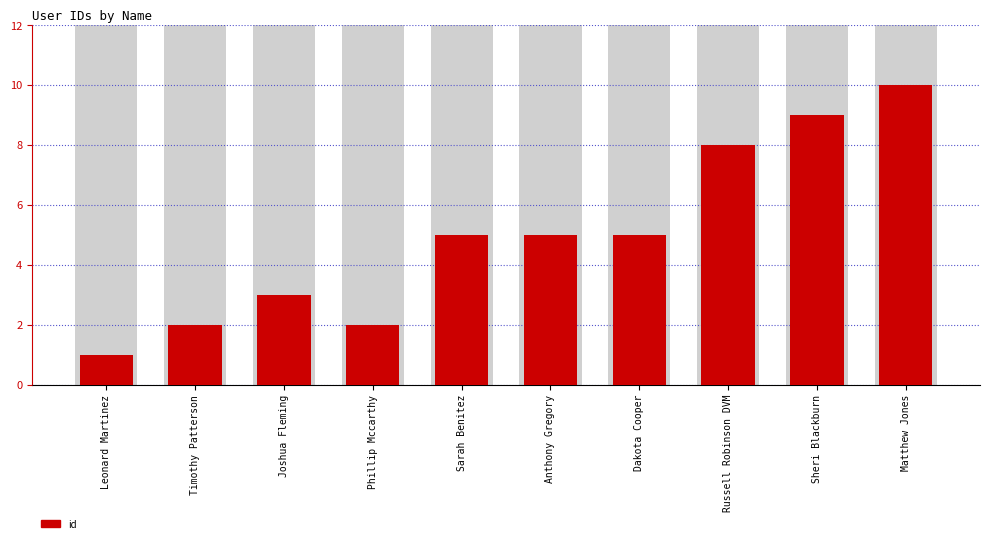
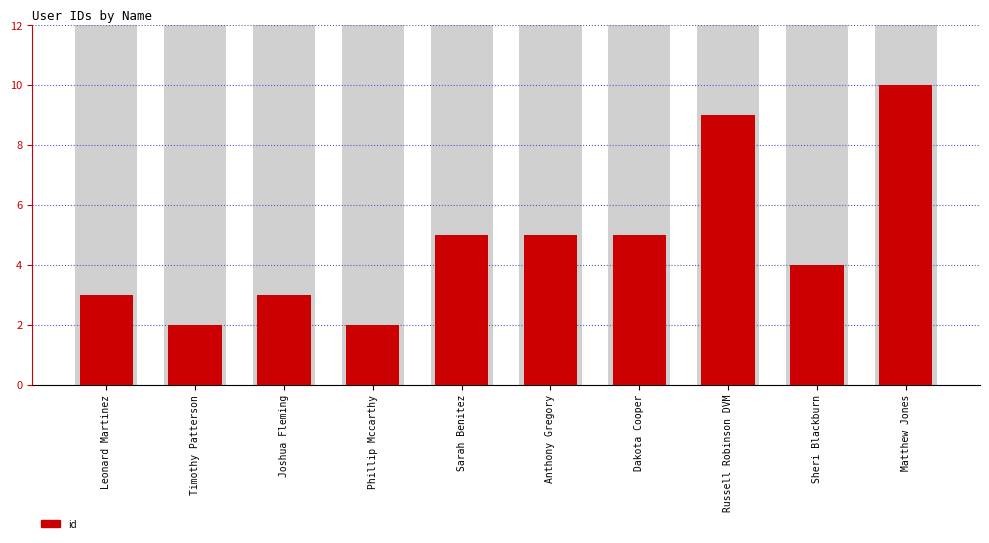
  {
-   "Leonard Martinez": 1,
+   "Leonard Martinez": 3,
    "Timothy Patterson": 2,
    "Joshua Fleming": 3,
    "Phillip Mccarthy": 2,
    "Sarah Benitez": 5,
    "Anthony Gregory": 5,
    "Dakota Cooper": 5,
-   "Russell Robinson DVM": 8,
-   "Sheri Blackburn": 9,
+   "Russell Robinson DVM": 9,
+   "Sheri Blackburn": 4,
    "Matthew Jones": 10
  }
